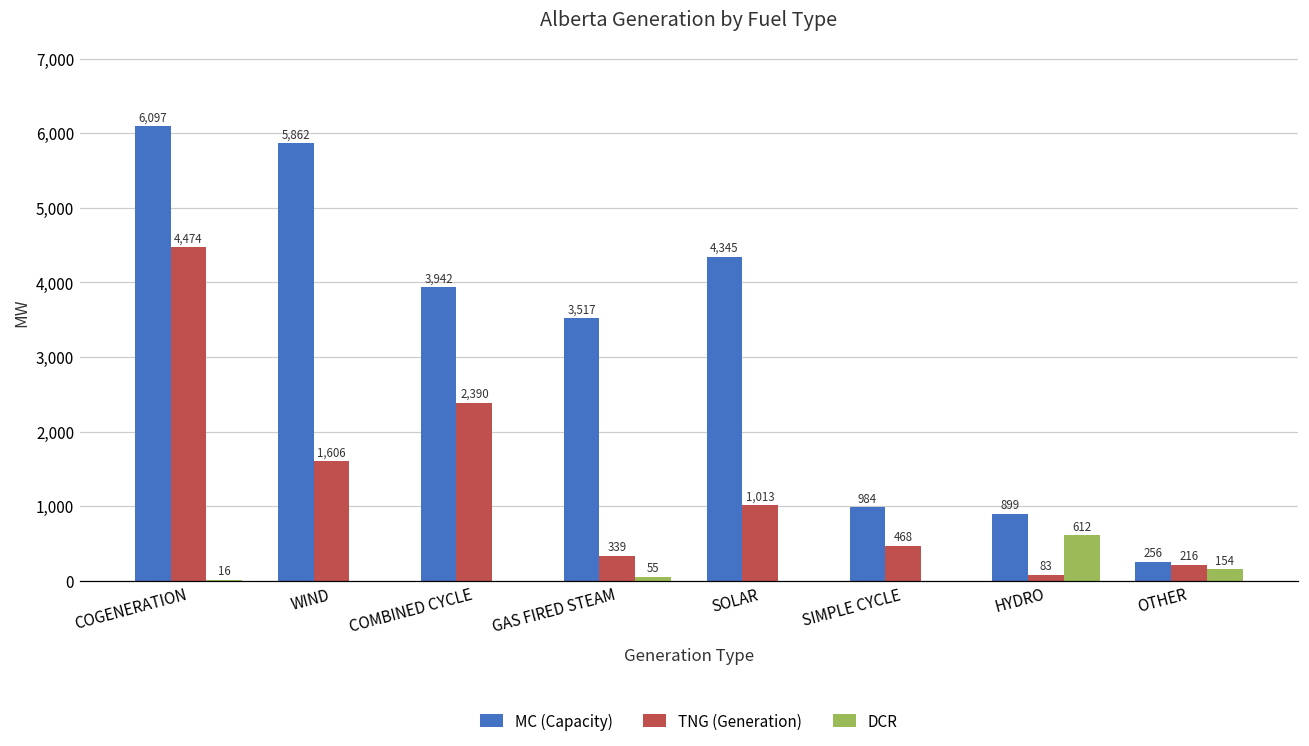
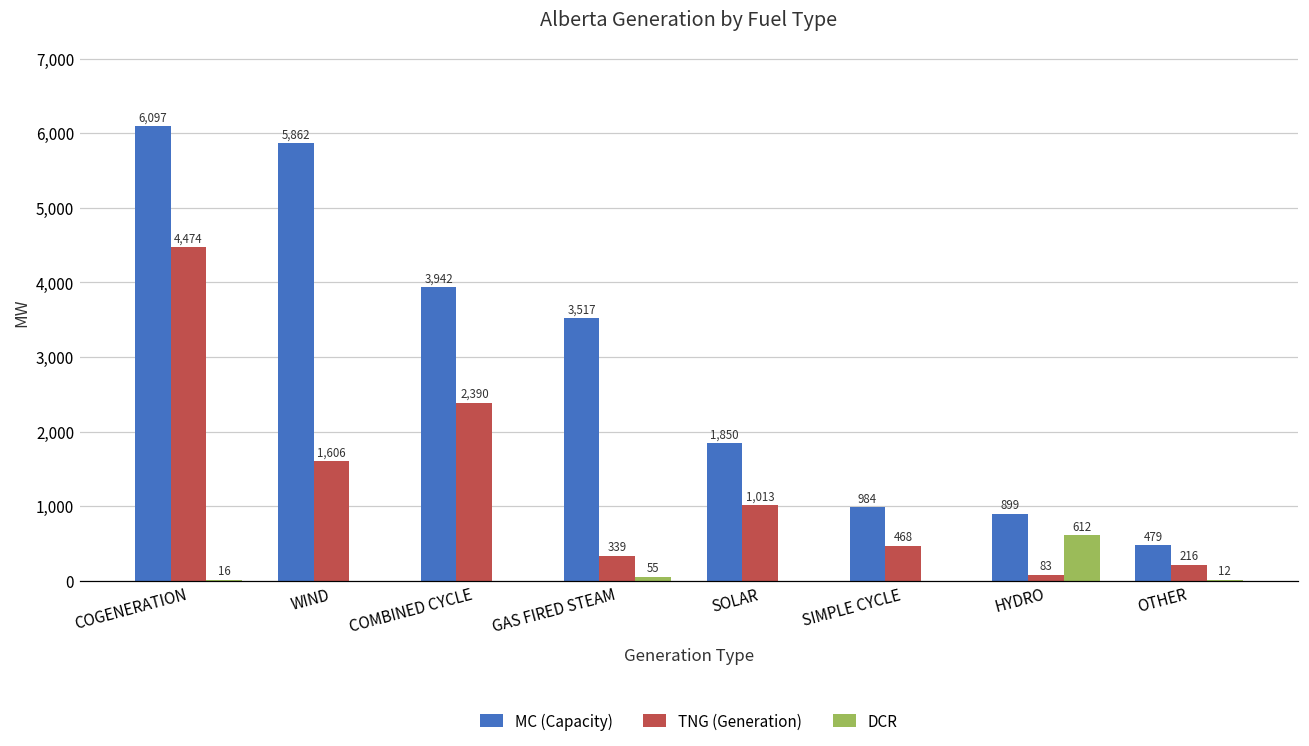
  {
    "MC (Capacity)": {
      "COGENERATION": "6,097",
      "WIND": "5,862",
      "COMBINED CYCLE": "3,942",
      "GAS FIRED STEAM": "3,517",
-     "SOLAR": "4,345",
+     "SOLAR": "1,850",
      "SIMPLE CYCLE": "984",
      "HYDRO": "899",
-     "OTHER": "256"
+     "OTHER": "479"
    },
    "TNG (Generation)": {
      "COGENERATION": "4,474",
      "WIND": "1,606",
      "COMBINED CYCLE": "2,390",
      "GAS FIRED STEAM": "339",
      "SOLAR": "1,013",
      "SIMPLE CYCLE": "468",
      "HYDRO": "83",
      "OTHER": "216"
    },
    "DCR": {
      "COGENERATION": "16",
      "GAS FIRED STEAM": "55",
      "HYDRO": "612",
-     "OTHER": "154"
+     "OTHER": "12"
    }
  }
